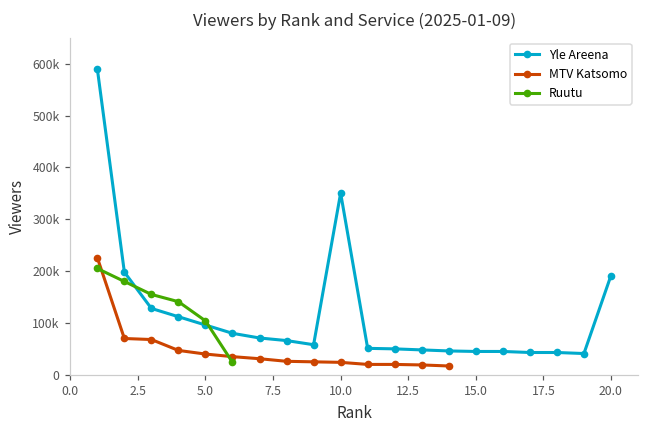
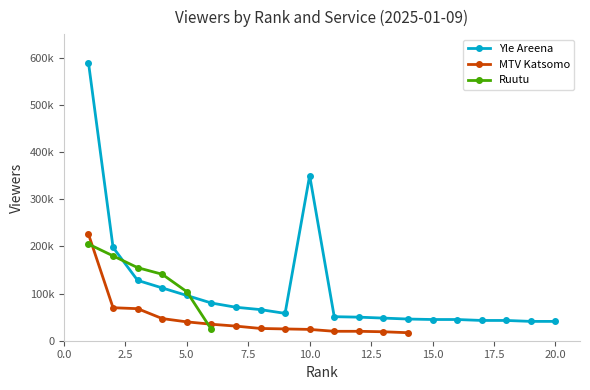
  {
    "Yle Areena": {
      "5.0": 100000,
      "10.0": 350000,
      "15.0": 50000,
-     "20.0": 190000
+     "20.0": 40000
    },
    "MTV Katsomo": {
      "5.0": 40000,
      "10.0": 20000
    },
    "Ruutu": {
      "5.0": 100000
    }
  }
